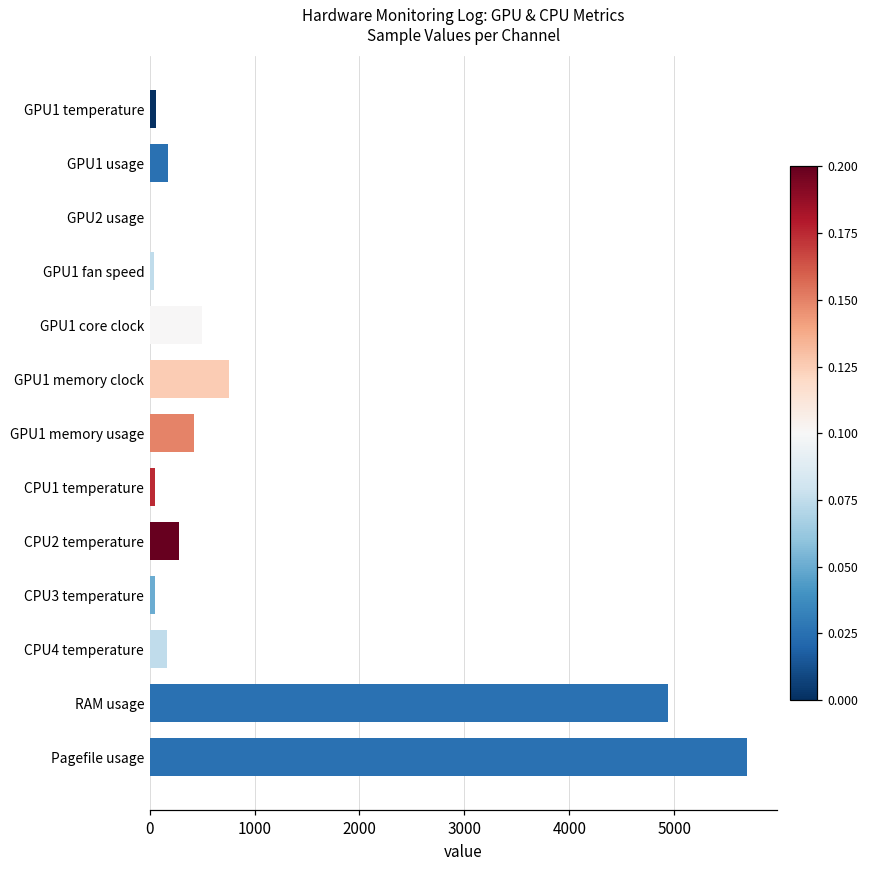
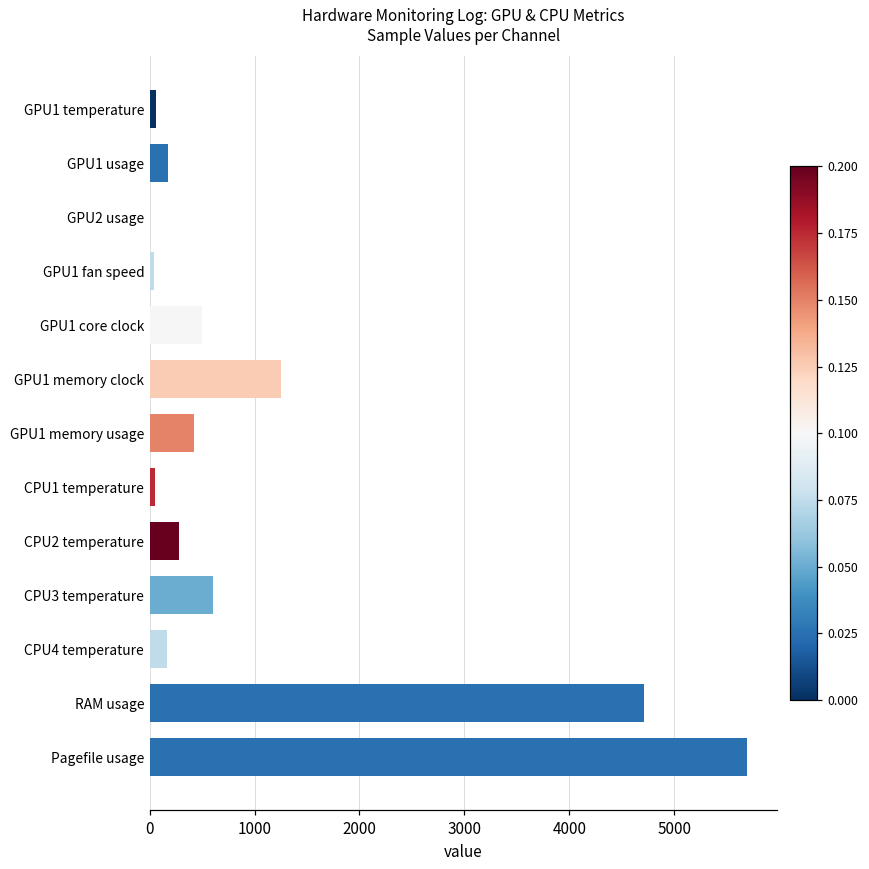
  {
    "GPU1 temperature": 100,
    "GPU1 usage": 200,
    "GPU2 usage": 0,
    "GPU1 fan speed": 0,
    "GPU1 core clock": 500,
-   "GPU1 memory clock": 800,
+   "GPU1 memory clock": 1300,
    "GPU1 memory usage": 400,
    "CPU1 temperature": 0,
    "CPU2 temperature": 300,
-   "CPU3 temperature": 100,
+   "CPU3 temperature": 600,
    "CPU4 temperature": 200,
-   "RAM usage": 4900,
+   "RAM usage": 4700,
    "Pagefile usage": 5700
  }
